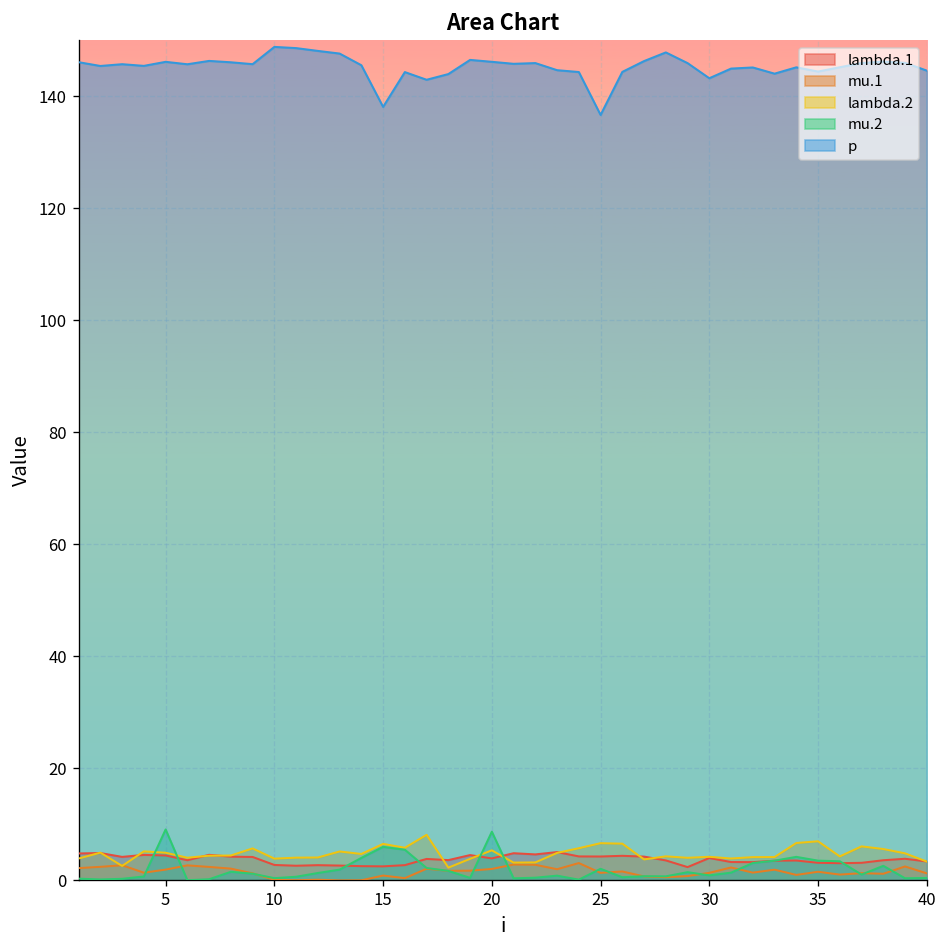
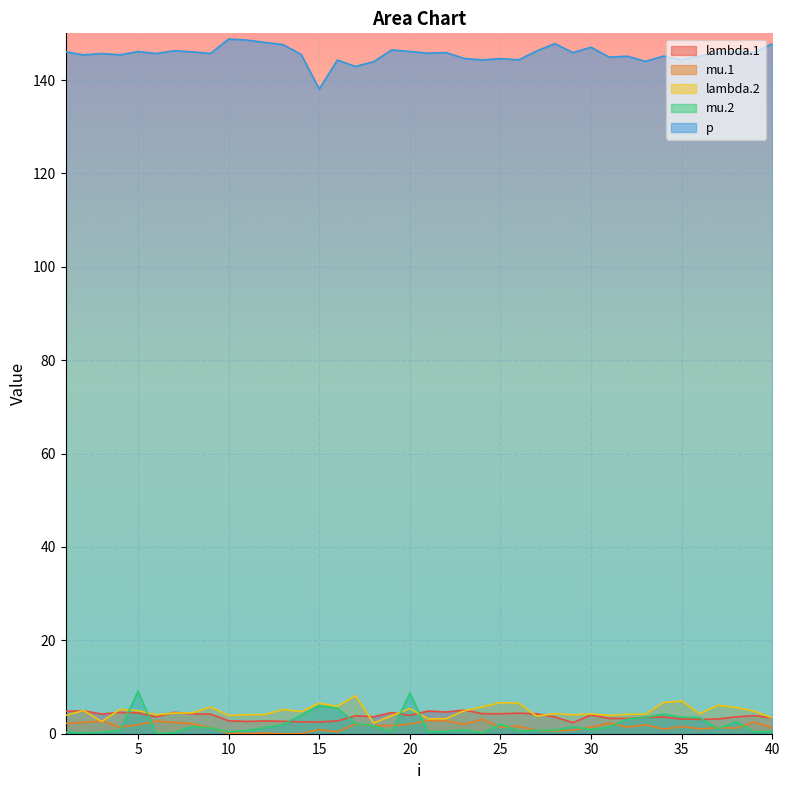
  {
    "mu.2": {
      "5": 9,
      "20": 9,
      "25": 2,
      "40": 0
    },
    "p": {
      "5": 146,
      "10": 149,
      "15": 138,
      "20": 146,
-     "25": 137,
-     "30": 143,
-     "40": 145
+     "25": 145,
+     "30": 147,
+     "40": 148
    }
  }
